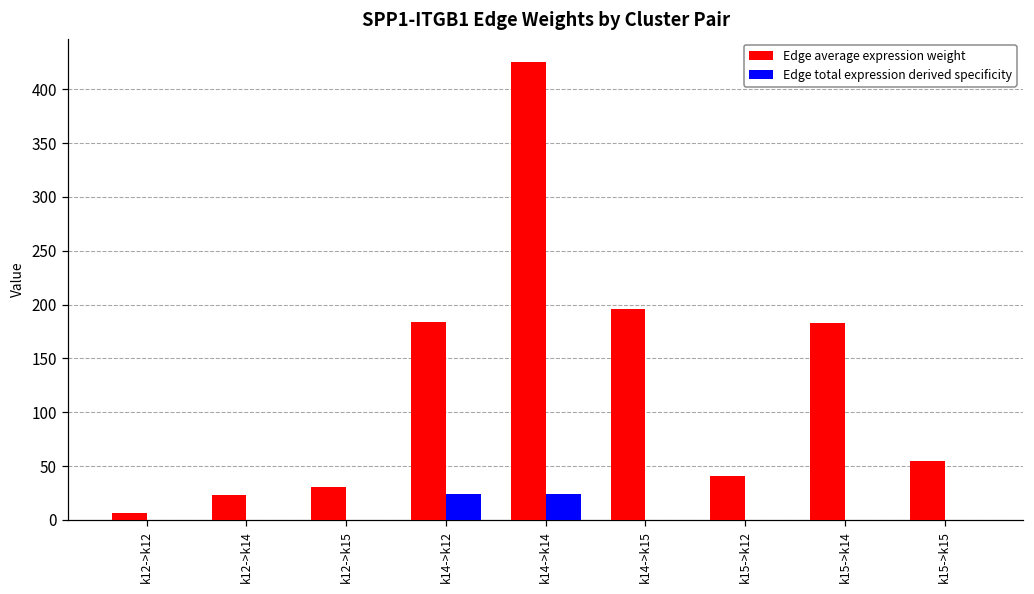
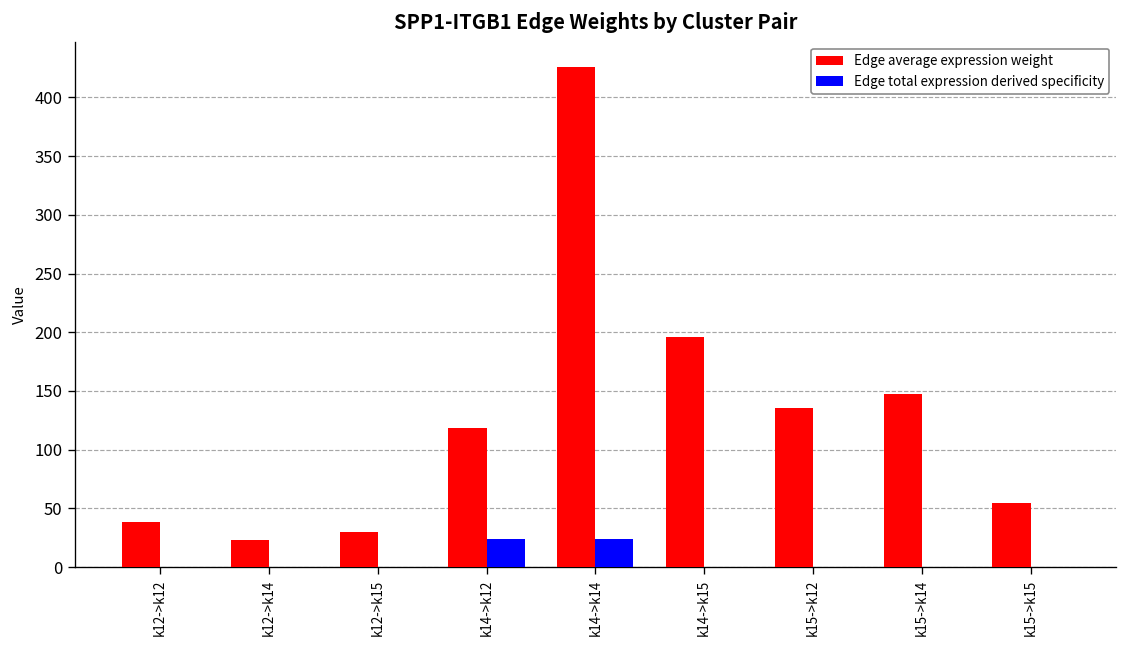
  {
    "Edge average expression weight": {
-     "k12->k12": 10,
+     "k12->k12": 40,
      "k12->k14": 20,
      "k12->k15": 30,
-     "k14->k12": 180,
+     "k14->k12": 120,
      "k14->k14": 430,
      "k14->k15": 200,
-     "k15->k12": 40,
-     "k15->k14": 180,
+     "k15->k12": 140,
+     "k15->k14": 150,
      "k15->k15": 50
    },
    "Edge total expression derived specificity": {
      "k14->k12": 20,
      "k14->k14": 20
    }
  }
